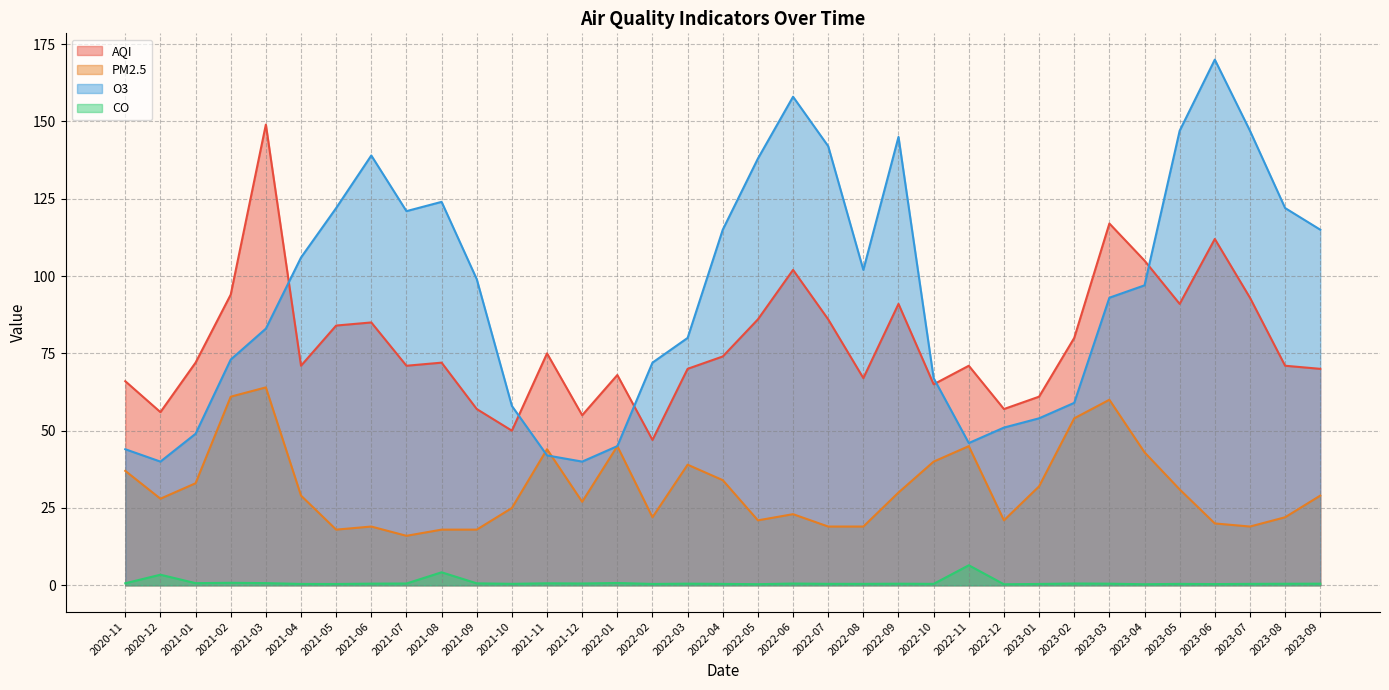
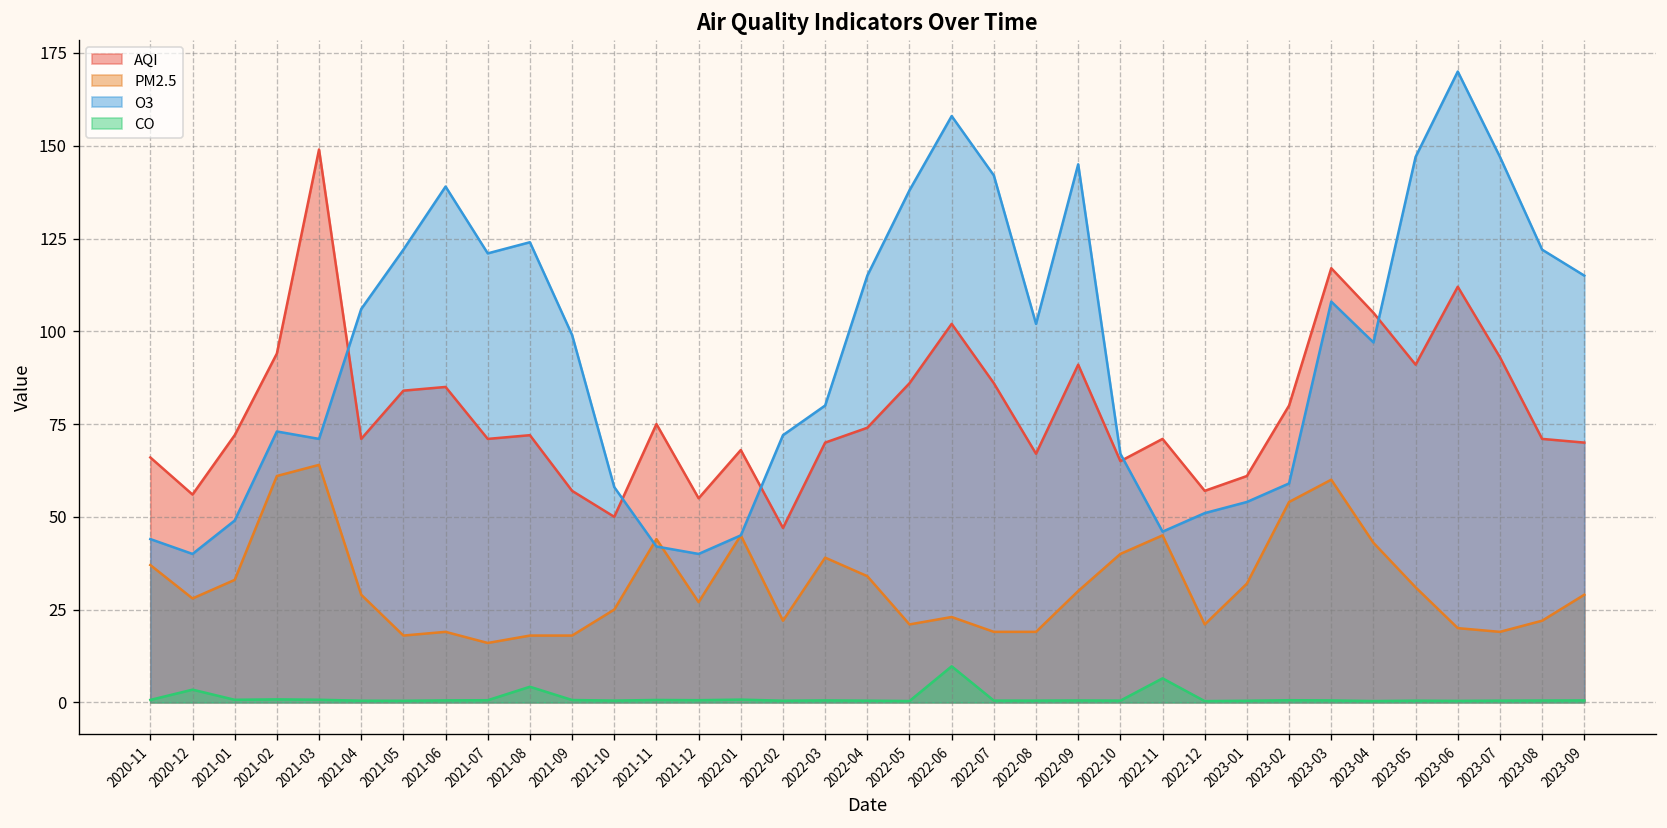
  {
    "O3": {
      "2020-11": 44,
      "2020-12": 40,
      "2021-01": 49,
      "2021-02": 73,
-     "2021-03": 83,
+     "2021-03": 71,
      "2021-04": 106,
      "2021-05": 122,
      "2021-06": 139,
      "2021-07": 121,
      "2021-08": 124,
      "2021-09": 99,
      "2021-10": 58,
      "2021-11": 42,
      "2021-12": 40,
      "2022-02": 72,
      "2022-03": 80,
      "2022-04": 115,
      "2022-05": 138,
      "2022-06": 158,
      "2022-07": 142,
      "2022-08": 102,
      "2022-09": 145,
      "2022-10": 67,
      "2022-11": 46,
      "2022-12": 51,
      "2023-01": 54,
      "2023-02": 59,
-     "2023-03": 93,
+     "2023-03": 108,
      "2023-04": 97,
      "2023-05": 147,
      "2023-06": 170,
      "2023-07": 147,
      "2023-08": 122,
      "2023-09": 115
    },
    "CO": {
      "2020-11": 1,
      "2020-12": 3,
      "2021-01": 1,
      "2021-02": 1,
      "2021-03": 1,
      "2021-04": 0,
      "2021-05": 0,
      "2021-06": 1,
      "2021-07": 1,
      "2021-08": 4,
      "2021-09": 1,
      "2021-10": 0,
      "2021-11": 1,
      "2021-12": 1,
      "2022-01": 1,
      "2022-02": 0,
      "2022-03": 1,
      "2022-04": 0,
      "2022-05": 0,
-     "2022-06": 1,
+     "2022-06": 10,
      "2022-07": 0,
      "2022-08": 0,
      "2022-09": 1,
      "2022-10": 0,
      "2022-11": 6,
      "2022-12": 0,
      "2023-01": 0,
      "2023-02": 1,
      "2023-03": 1,
      "2023-04": 0,
      "2023-05": 0,
      "2023-06": 0,
      "2023-07": 0,
      "2023-08": 0,
      "2023-09": 1
    }
  }
